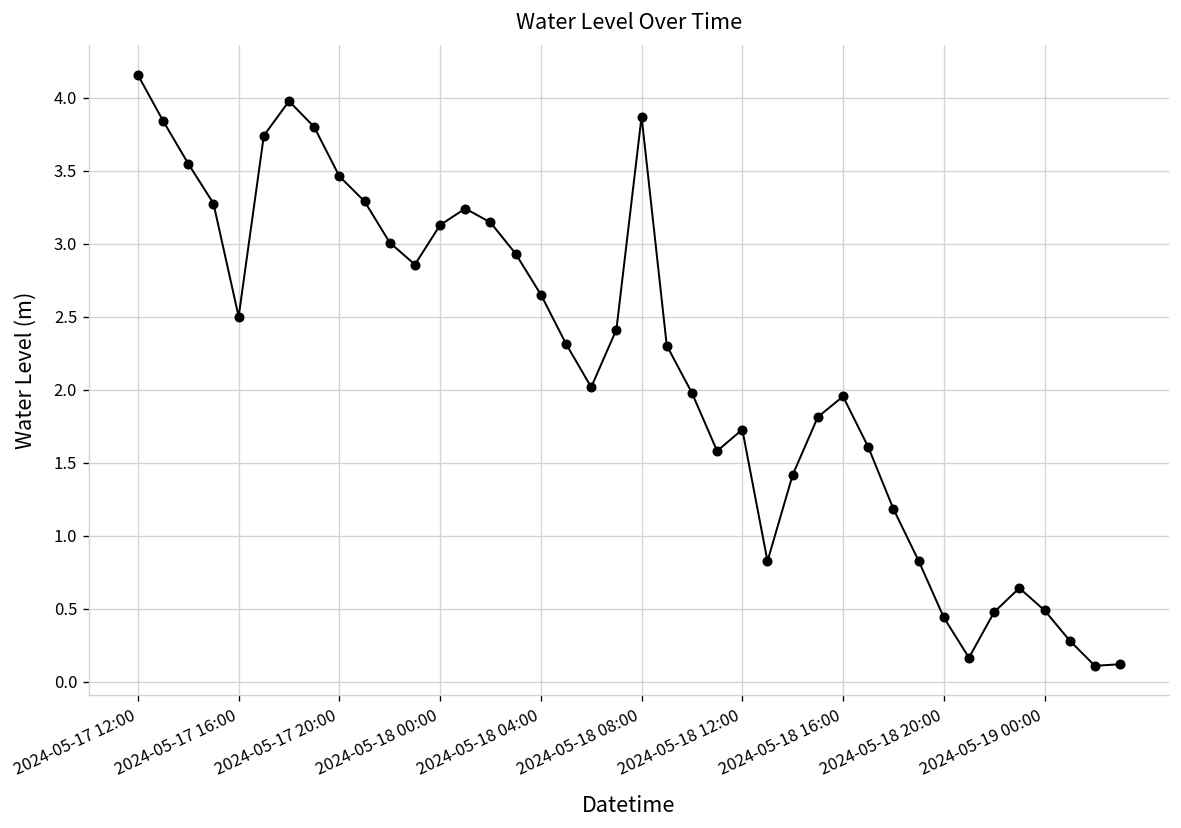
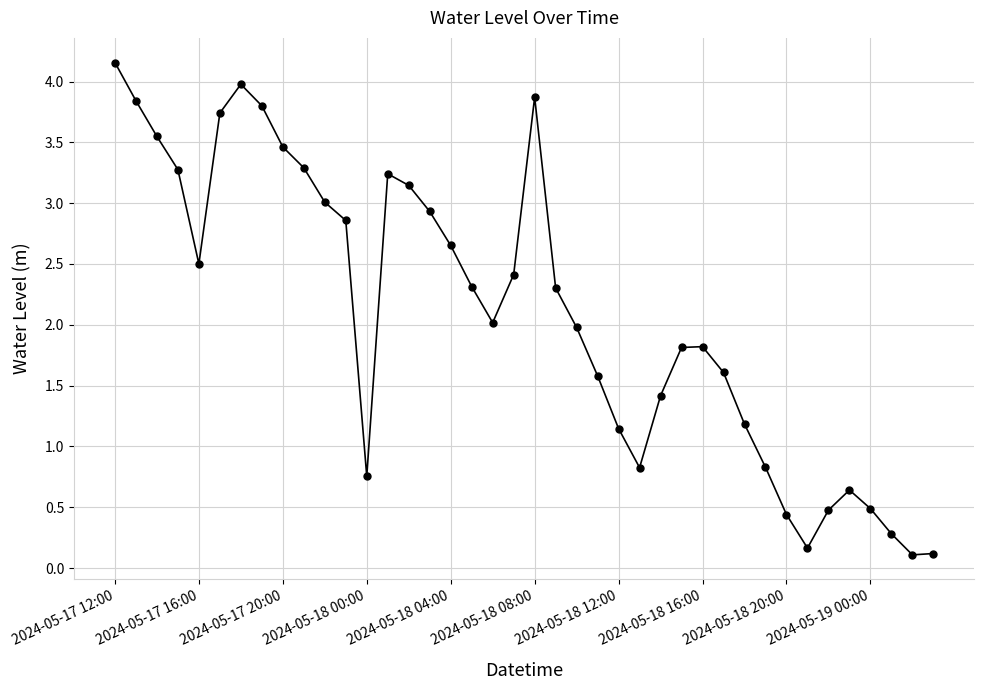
  {
    "2024-05-17 12:00": 4.16,
    "2024-05-17 16:00": 2.50,
    "2024-05-17 20:00": 3.46,
-   "2024-05-18 00:00": 3.13,
+   "2024-05-18 00:00": 0.75,
    "2024-05-18 04:00": 2.65,
    "2024-05-18 08:00": 3.87,
-   "2024-05-18 12:00": 1.73,
-   "2024-05-18 16:00": 1.95,
+   "2024-05-18 12:00": 1.15,
+   "2024-05-18 16:00": 1.82,
    "2024-05-18 20:00": 0.44,
    "2024-05-19 00:00": 0.49
  }
